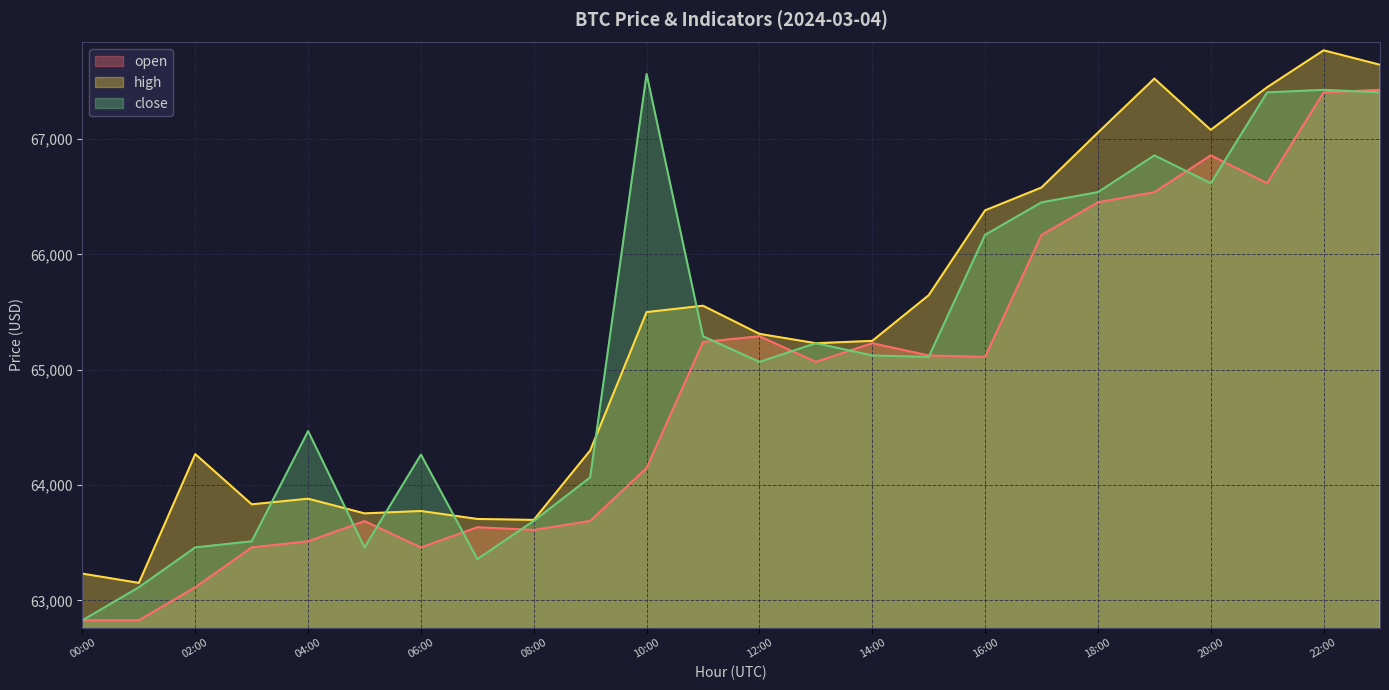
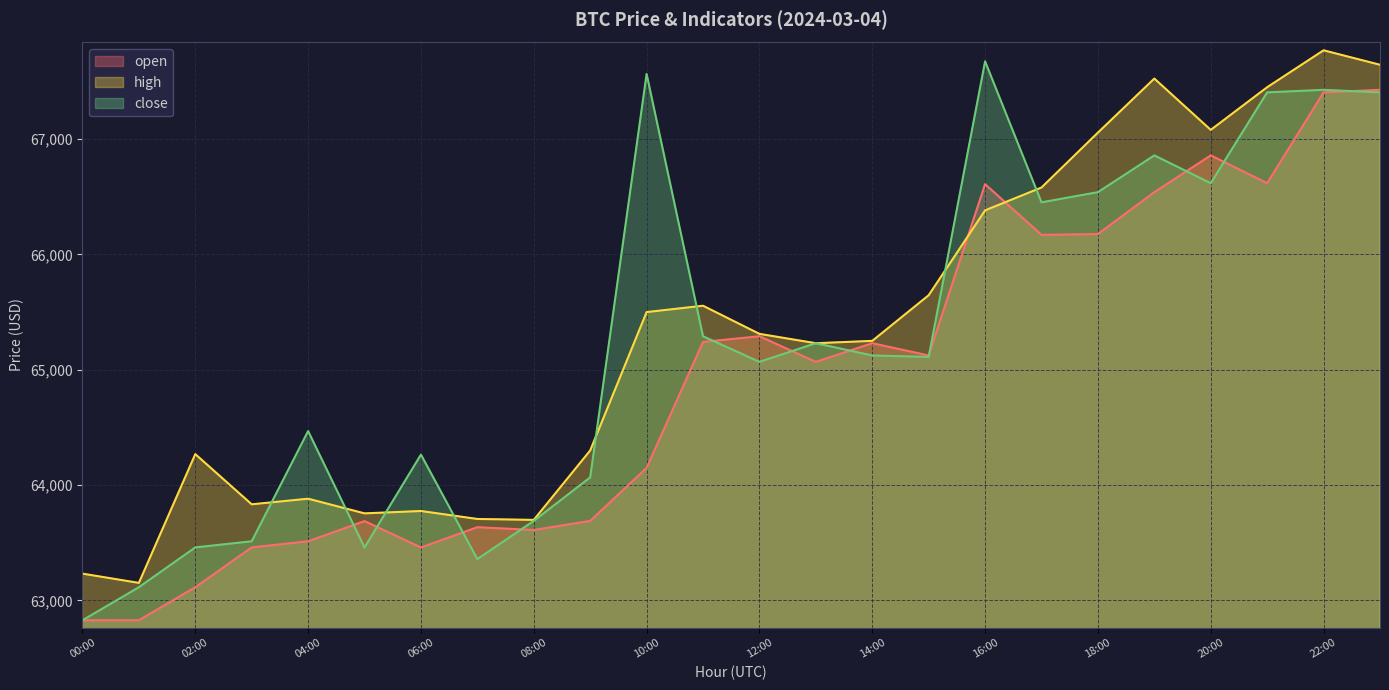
  {
    "open": {
      "02:00": "63,110",
      "04:00": "63,510",
      "06:00": "63,460",
      "08:00": "63,610",
      "10:00": "64,150",
-     "16:00": "65,110",
-     "18:00": "66,450",
+     "16:00": "66,610",
+     "18:00": "66,180",
      "20:00": "66,860",
      "22:00": "67,410"
    },
    "high": {
      "00:00": "63,230",
      "02:00": "64,270",
      "04:00": "63,880",
      "06:00": "63,780",
      "10:00": "65,500",
      "16:00": "66,380",
      "18:00": "67,060",
      "20:00": "67,080",
      "22:00": "67,770"
    },
    "close": {
      "02:00": "63,460",
      "04:00": "64,470",
      "06:00": "64,260",
      "10:00": "67,570",
      "12:00": "65,070",
      "14:00": "65,120",
-     "16:00": "66,170",
+     "16:00": "67,670",
      "18:00": "66,540",
      "20:00": "66,620",
      "22:00": "67,430"
    }
  }
